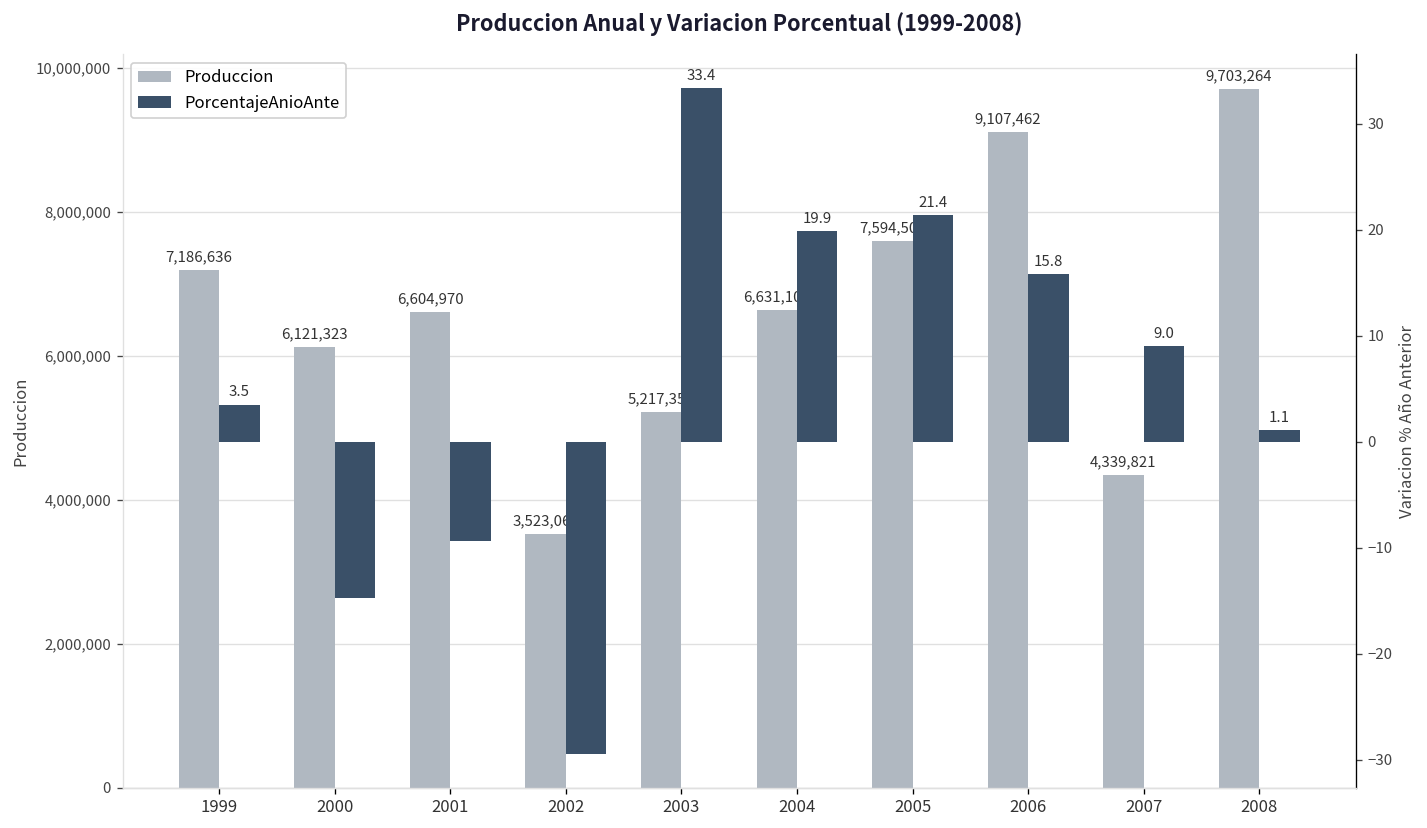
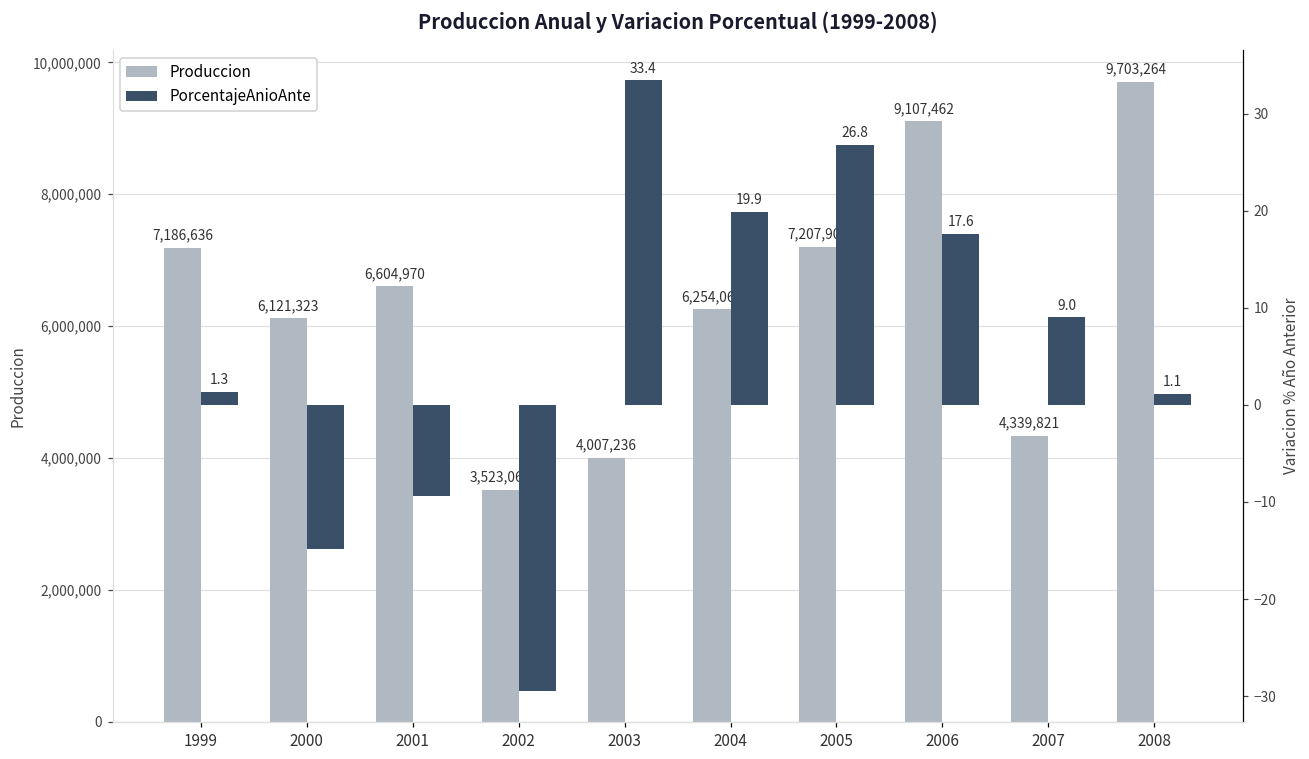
  {
    "Produccion": {
      "1999": "7,186,636",
      "2000": "6,121,323",
      "2001": "6,604,970",
      "2002": "3,523,065",
-     "2003": "5,217,350",
-     "2004": "6,631,108",
-     "2005": "7,594,507",
+     "2003": "4,007,236",
+     "2004": "6,254,065",
+     "2005": "7,207,903",
      "2006": "9,107,462",
      "2007": "4,339,821",
      "2008": "9,703,264"
    },
    "PorcentajeAnioAnte": {
-     "1999": "3.5",
+     "1999": "1.3",
      "2003": "33.4",
      "2004": "19.9",
-     "2005": "21.4",
-     "2006": "15.8",
+     "2005": "26.8",
+     "2006": "17.6",
      "2007": "9.0",
      "2008": "1.1"
    }
  }
